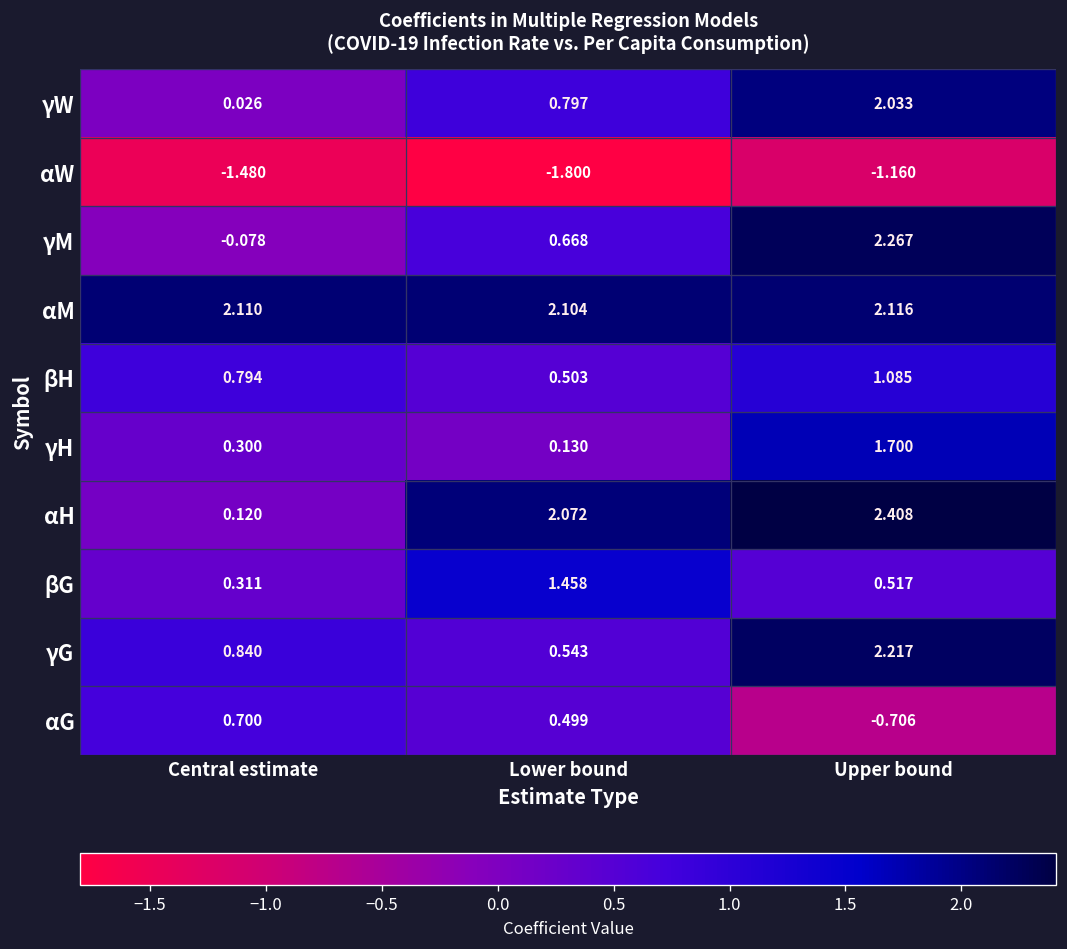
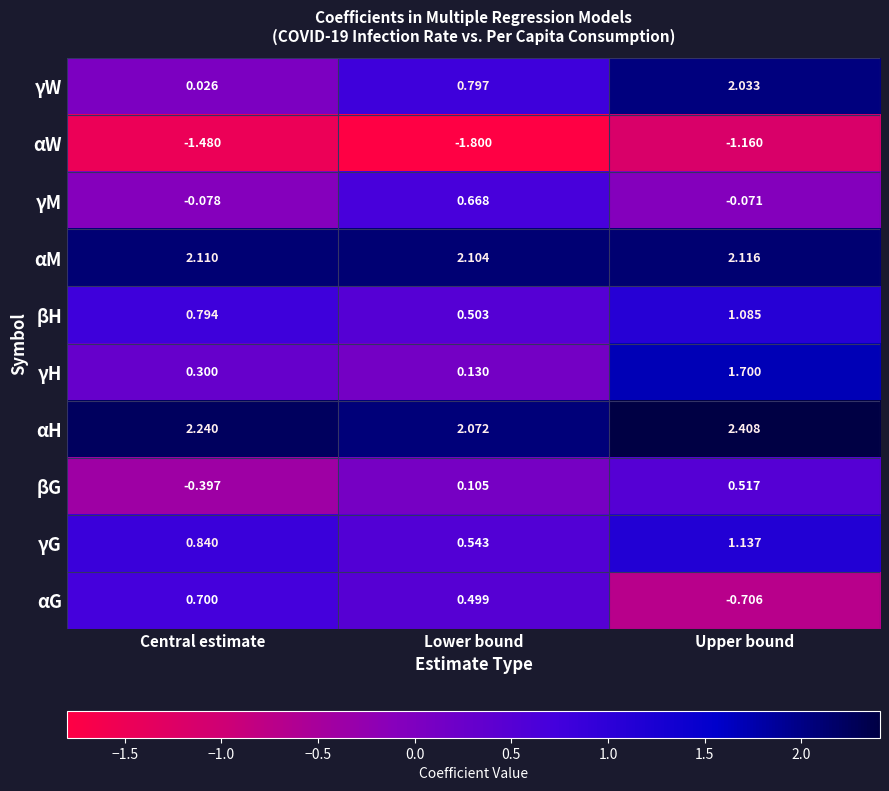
  {
    "γW": {
      "Central estimate": 0.026,
      "Lower bound": 0.797,
      "Upper bound": 2.033
    },
    "αW": {
      "Central estimate": -1.480,
      "Lower bound": -1.800,
      "Upper bound": -1.160
    },
    "γM": {
      "Central estimate": -0.078,
      "Lower bound": 0.668,
-     "Upper bound": 2.267
+     "Upper bound": -0.071
    },
    "αM": {
      "Central estimate": 2.110,
      "Lower bound": 2.104,
      "Upper bound": 2.116
    },
    "βH": {
      "Central estimate": 0.794,
      "Lower bound": 0.503,
      "Upper bound": 1.085
    },
    "γH": {
      "Central estimate": 0.300,
      "Lower bound": 0.130,
      "Upper bound": 1.700
    },
    "αH": {
-     "Central estimate": 0.120,
+     "Central estimate": 2.240,
      "Lower bound": 2.072,
      "Upper bound": 2.408
    },
    "βG": {
-     "Central estimate": 0.311,
-     "Lower bound": 1.458,
+     "Central estimate": -0.397,
+     "Lower bound": 0.105,
      "Upper bound": 0.517
    },
    "γG": {
      "Central estimate": 0.840,
      "Lower bound": 0.543,
-     "Upper bound": 2.217
+     "Upper bound": 1.137
    },
    "αG": {
      "Central estimate": 0.700,
      "Lower bound": 0.499,
      "Upper bound": -0.706
    }
  }
